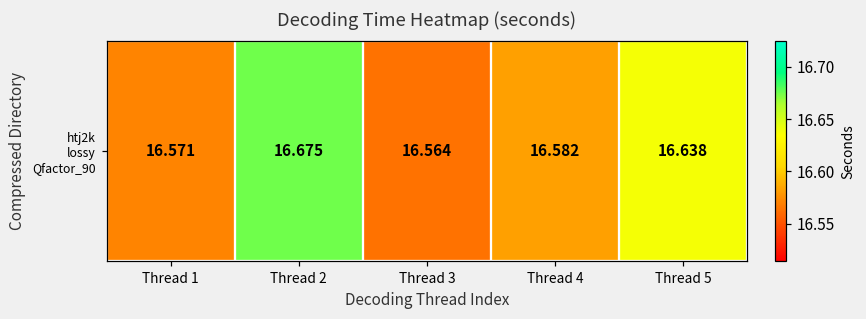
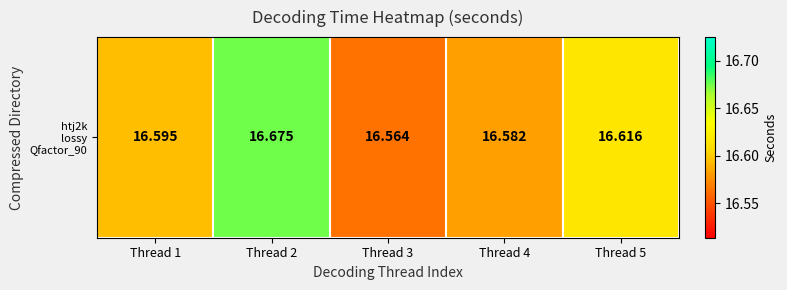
  {
    "htj2k lossy Qfactor_90": {
-     "Thread 1": 16.571,
+     "Thread 1": 16.595,
      "Thread 2": 16.675,
      "Thread 3": 16.564,
      "Thread 4": 16.582,
-     "Thread 5": 16.638
+     "Thread 5": 16.616
    }
  }
